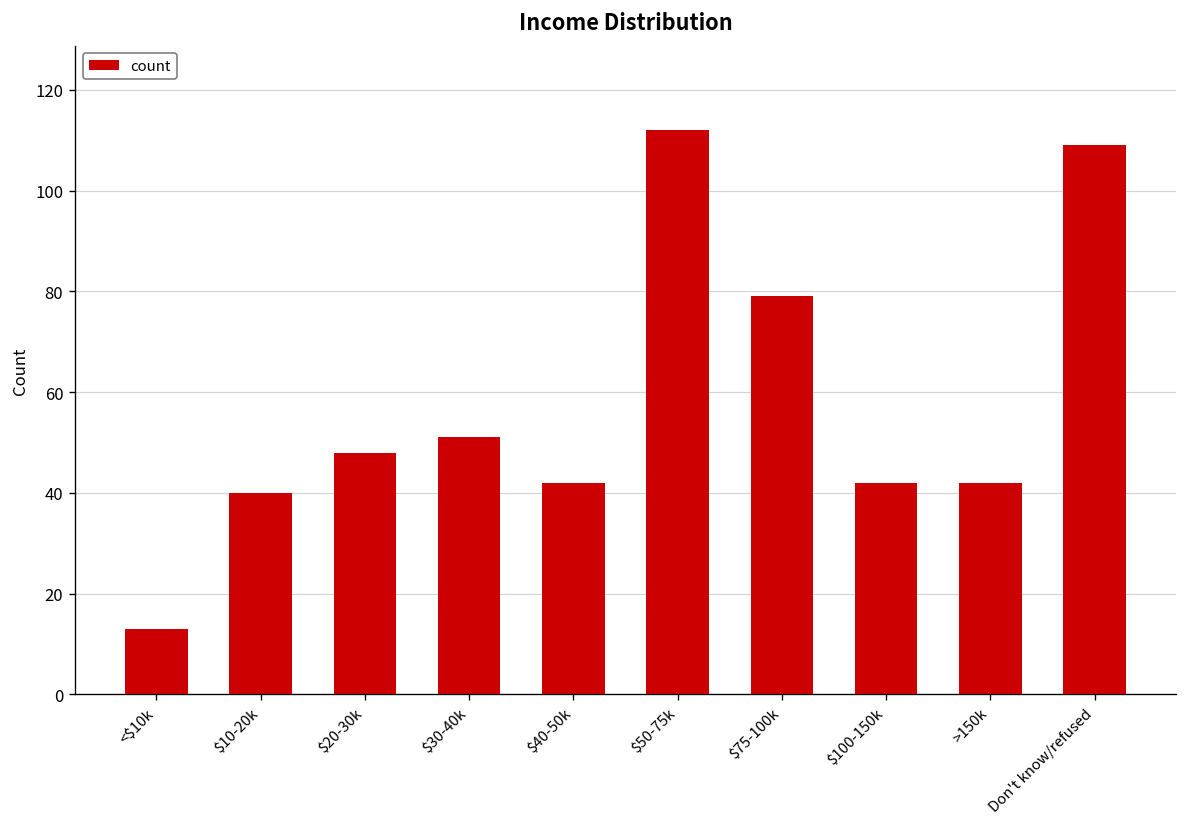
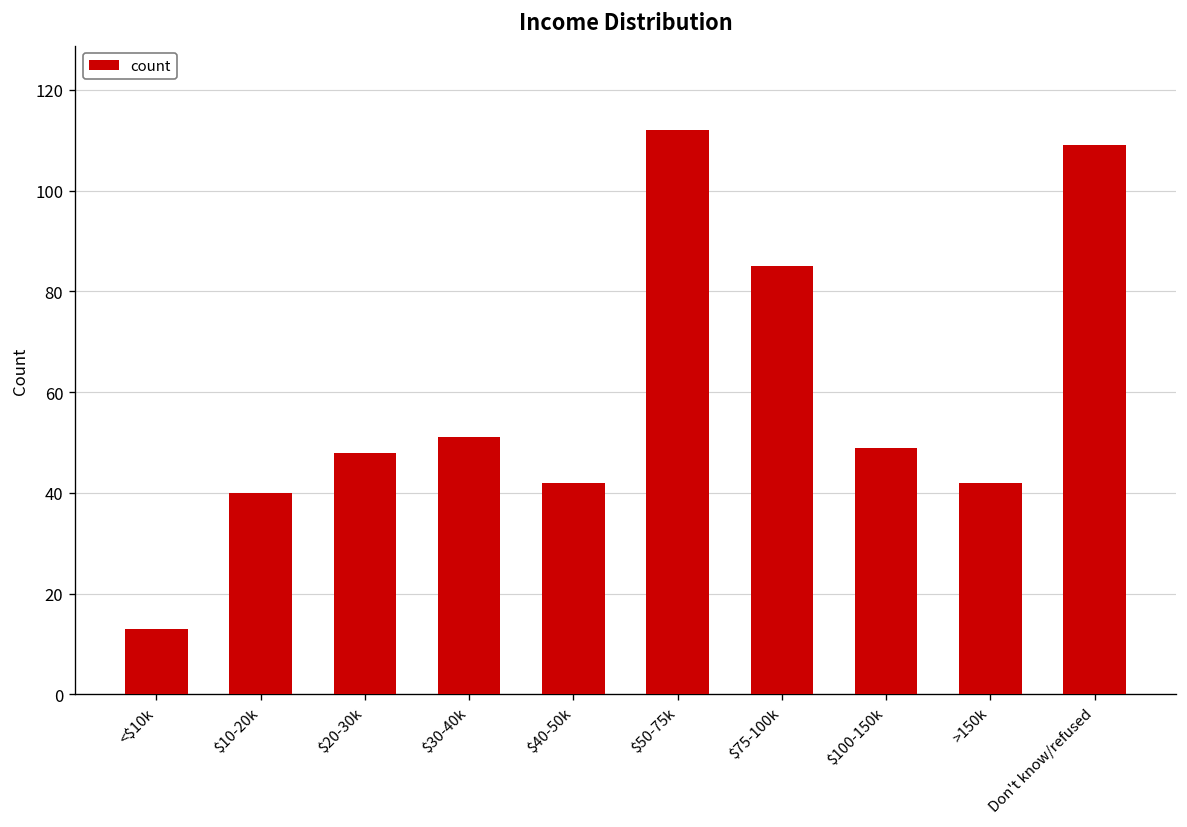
  {
    "<$10k": 13,
    "$10-20k": 40,
    "$20-30k": 48,
    "$30-40k": 51,
    "$40-50k": 42,
    "$50-75k": 112,
-   "$75-100k": 79,
-   "$100-150k": 42,
+   "$75-100k": 85,
+   "$100-150k": 49,
    ">150k": 42,
    "Don't know/refused": 109
  }
